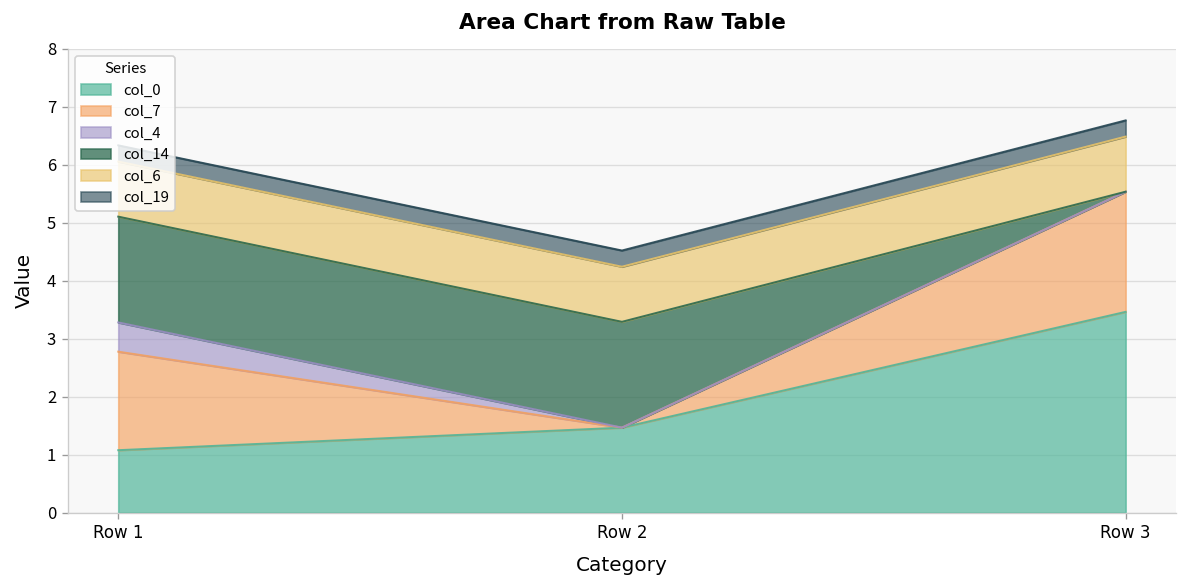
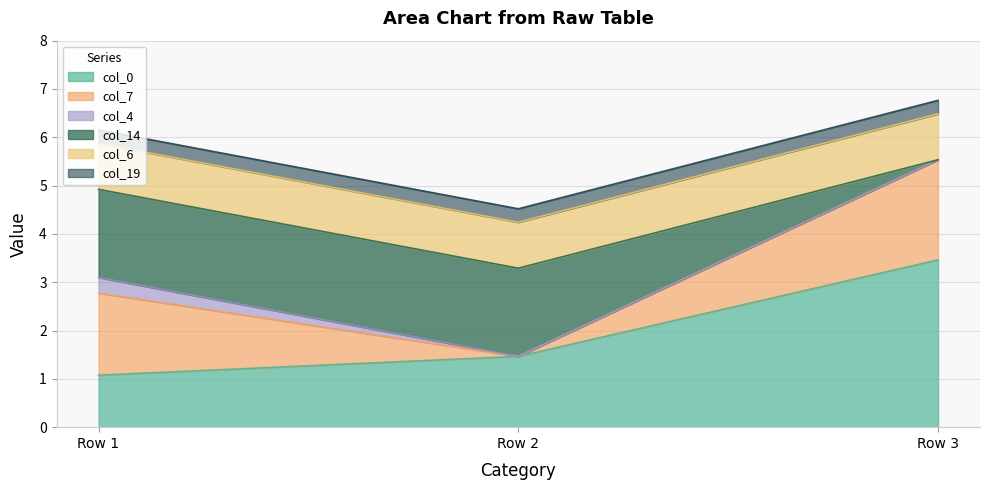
  {
    "col_0": {
      "Row 1": 1.1,
      "Row 3": 3.5
    },
    "col_4": {
-     "Row 1": 0.5
+     "Row 1": 0.3
    }
  }
